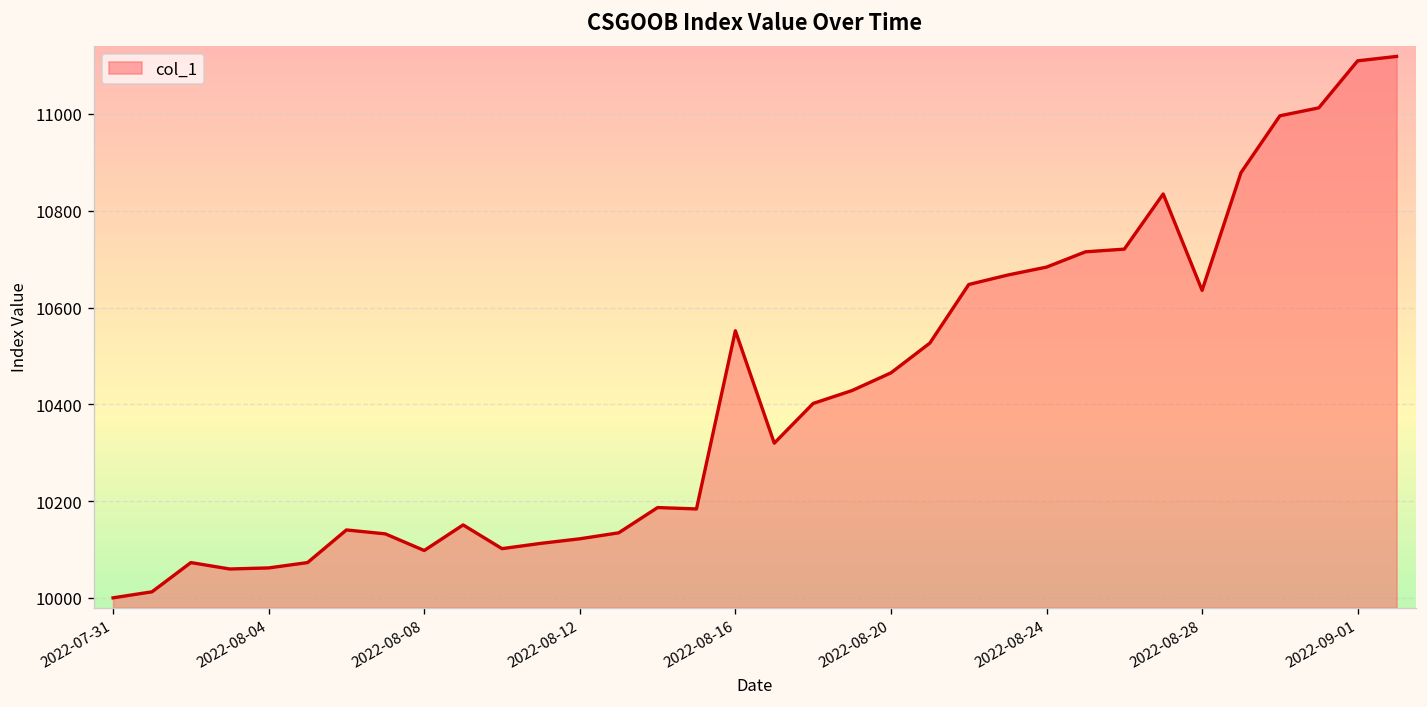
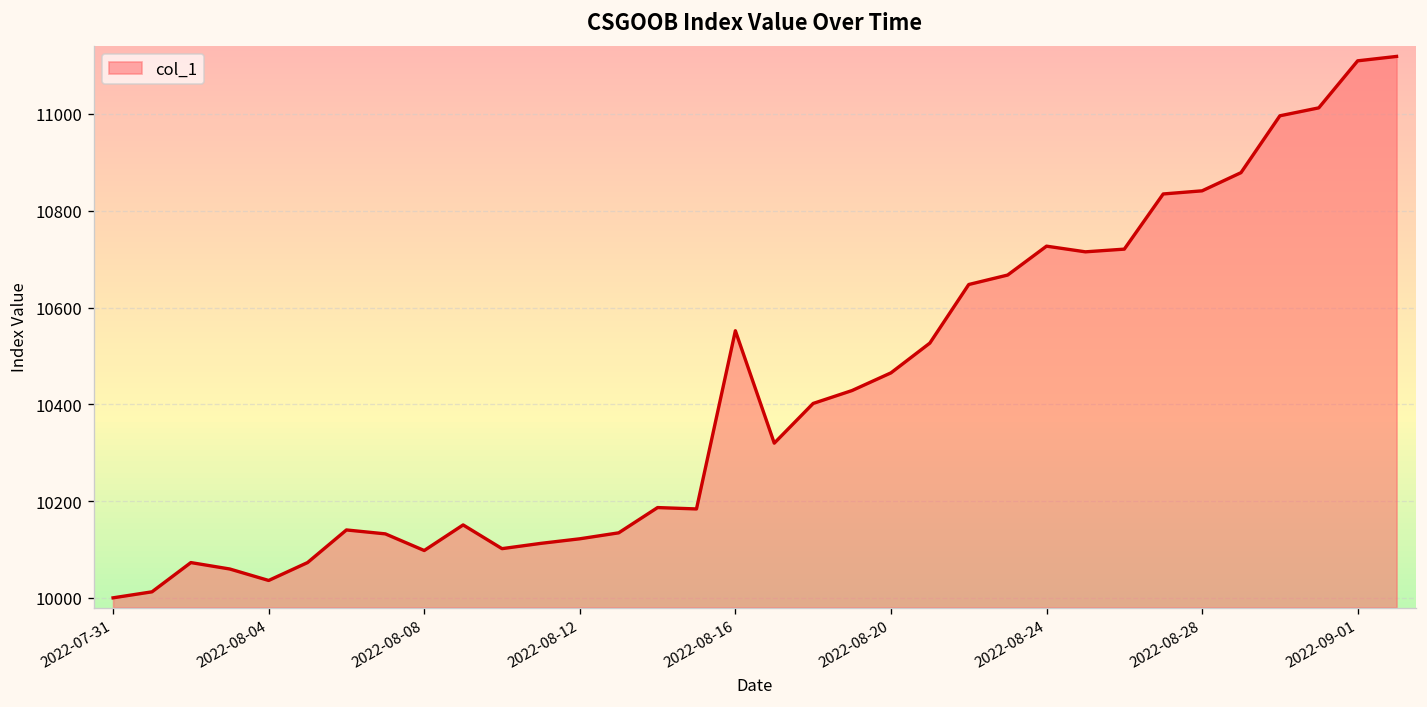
  {
    "2022-07-31": 10000,
-   "2022-08-04": 10060,
+   "2022-08-04": 10040,
    "2022-08-08": 10100,
    "2022-08-12": 10120,
    "2022-08-16": 10550,
    "2022-08-20": 10460,
-   "2022-08-24": 10680,
-   "2022-08-28": 10640,
+   "2022-08-24": 10730,
+   "2022-08-28": 10840,
    "2022-09-01": 11110
  }
